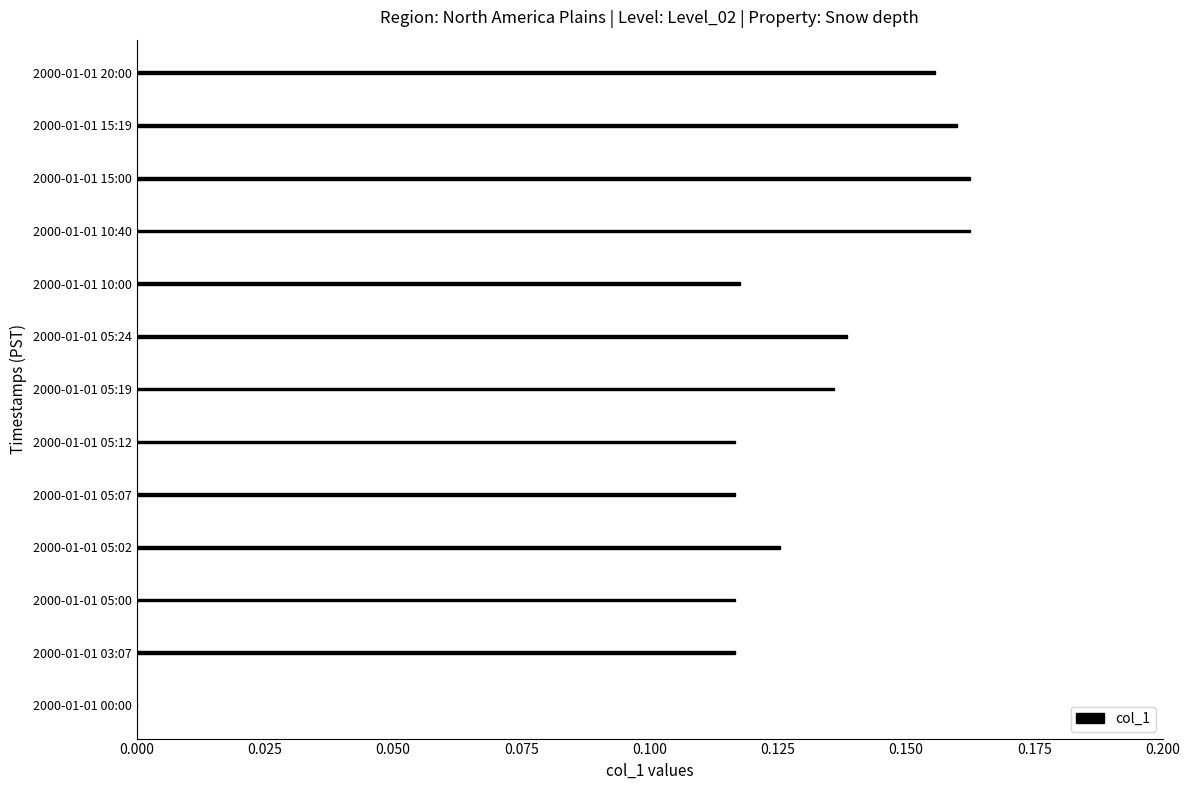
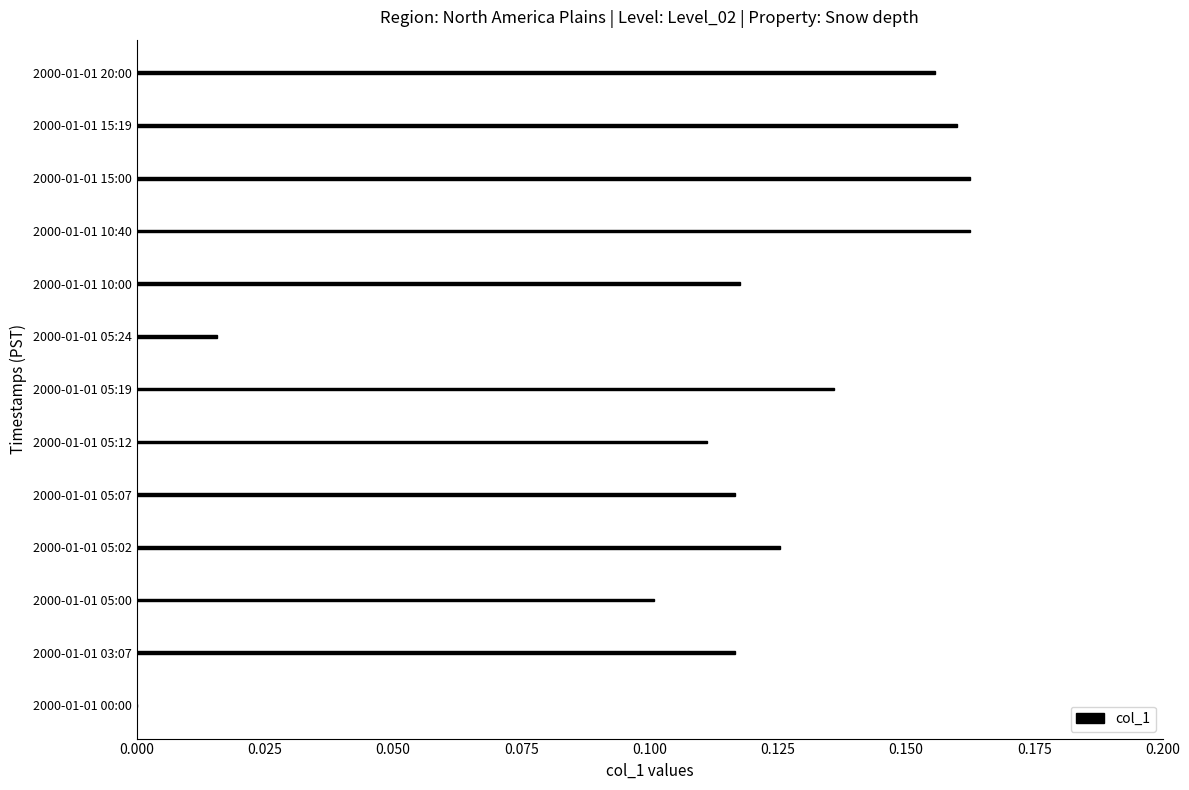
  {
    "2000-01-01 20:00": 0.156,
    "2000-01-01 15:19": 0.160,
    "2000-01-01 15:00": 0.162,
    "2000-01-01 10:40": 0.162,
    "2000-01-01 10:00": 0.118,
-   "2000-01-01 05:24": 0.139,
+   "2000-01-01 05:24": 0.016,
    "2000-01-01 05:19": 0.136,
-   "2000-01-01 05:12": 0.117,
+   "2000-01-01 05:12": 0.111,
    "2000-01-01 05:07": 0.117,
    "2000-01-01 05:02": 0.125,
-   "2000-01-01 05:00": 0.117,
+   "2000-01-01 05:00": 0.101,
    "2000-01-01 03:07": 0.117,
    "2000-01-01 00:00": 0.000
  }
